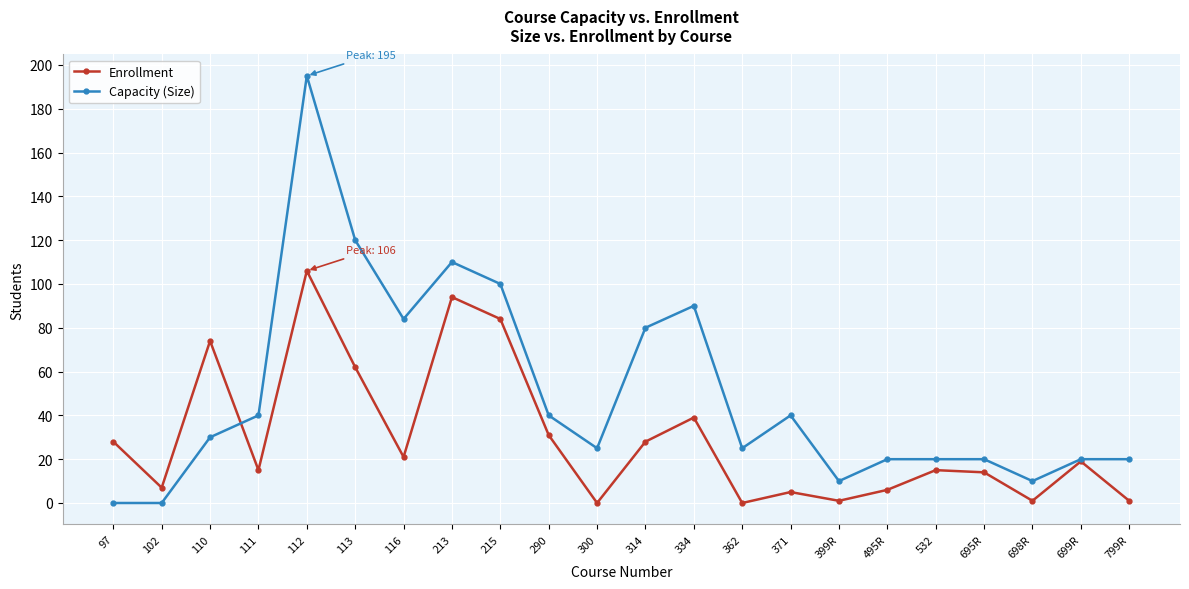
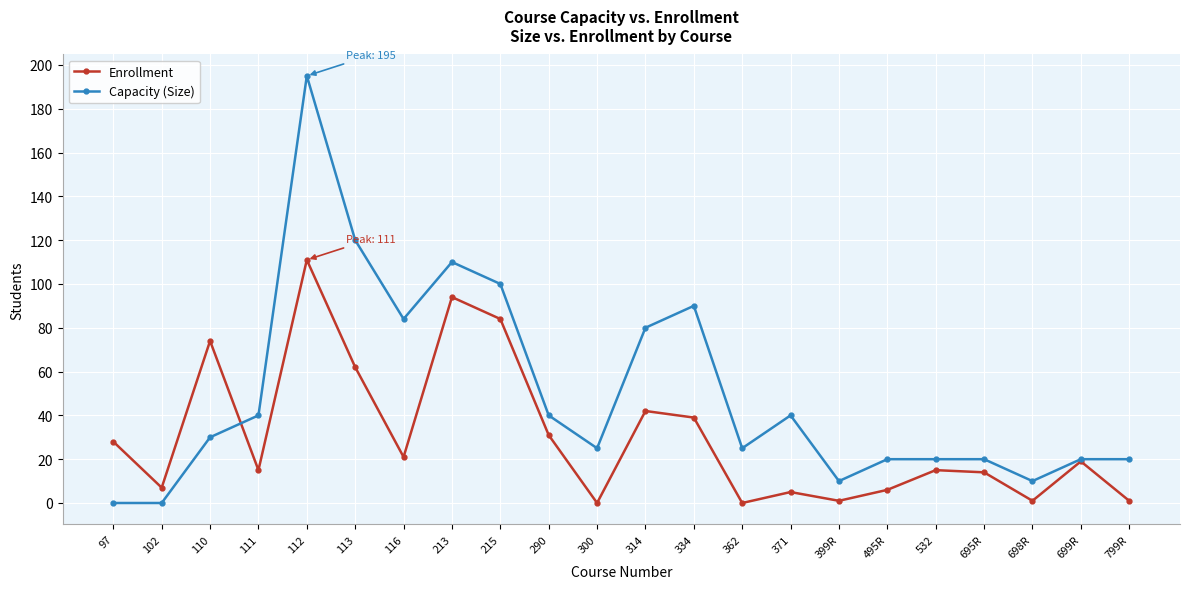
  {
    "Enrollment": {
-     "112": 106,
-     "314": 28
+     "112": 111,
+     "314": 42
    },
    "Capacity (Size)": {
      "112": 195
    }
  }
